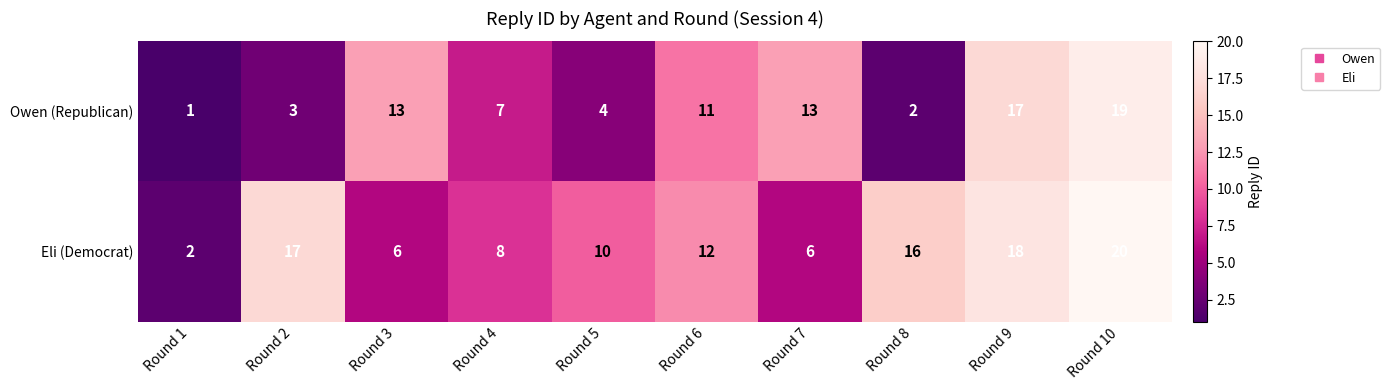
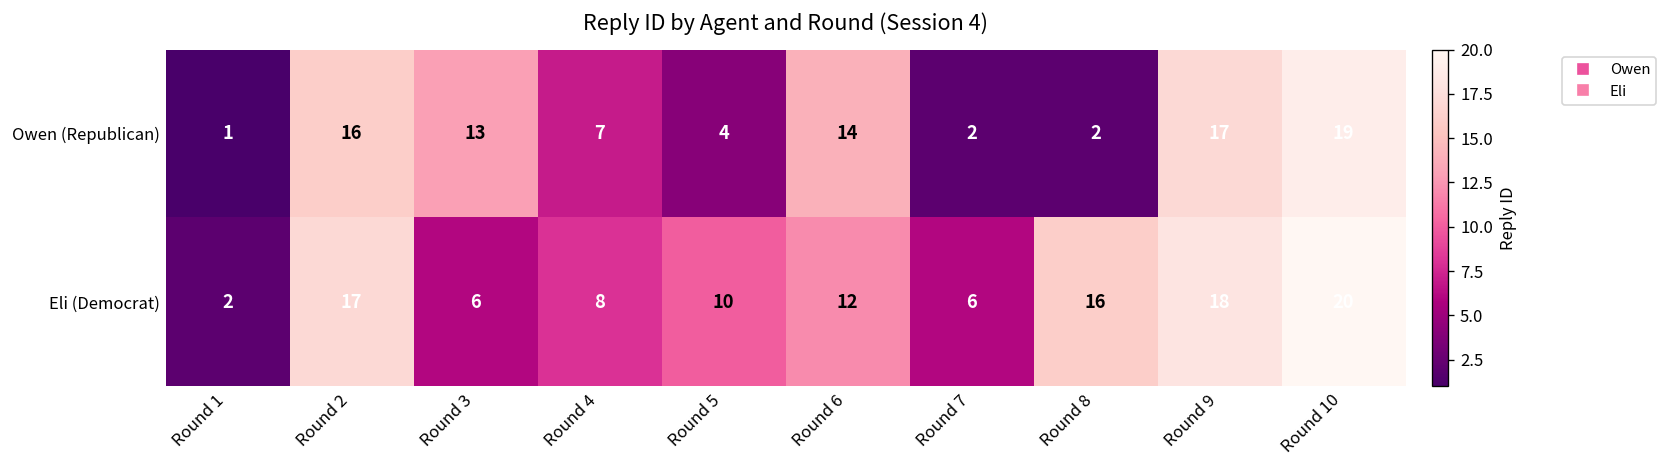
  {
    "Owen (Republican)": {
      "Round 1": 1,
-     "Round 2": 3,
+     "Round 2": 16,
      "Round 3": 13,
      "Round 4": 7,
      "Round 5": 4,
-     "Round 6": 11,
-     "Round 7": 13,
+     "Round 6": 14,
+     "Round 7": 2,
      "Round 8": 2
    },
    "Eli (Democrat)": {
      "Round 1": 2,
      "Round 3": 6,
      "Round 4": 8,
      "Round 5": 10,
      "Round 6": 12,
      "Round 7": 6,
      "Round 8": 16
    }
  }
